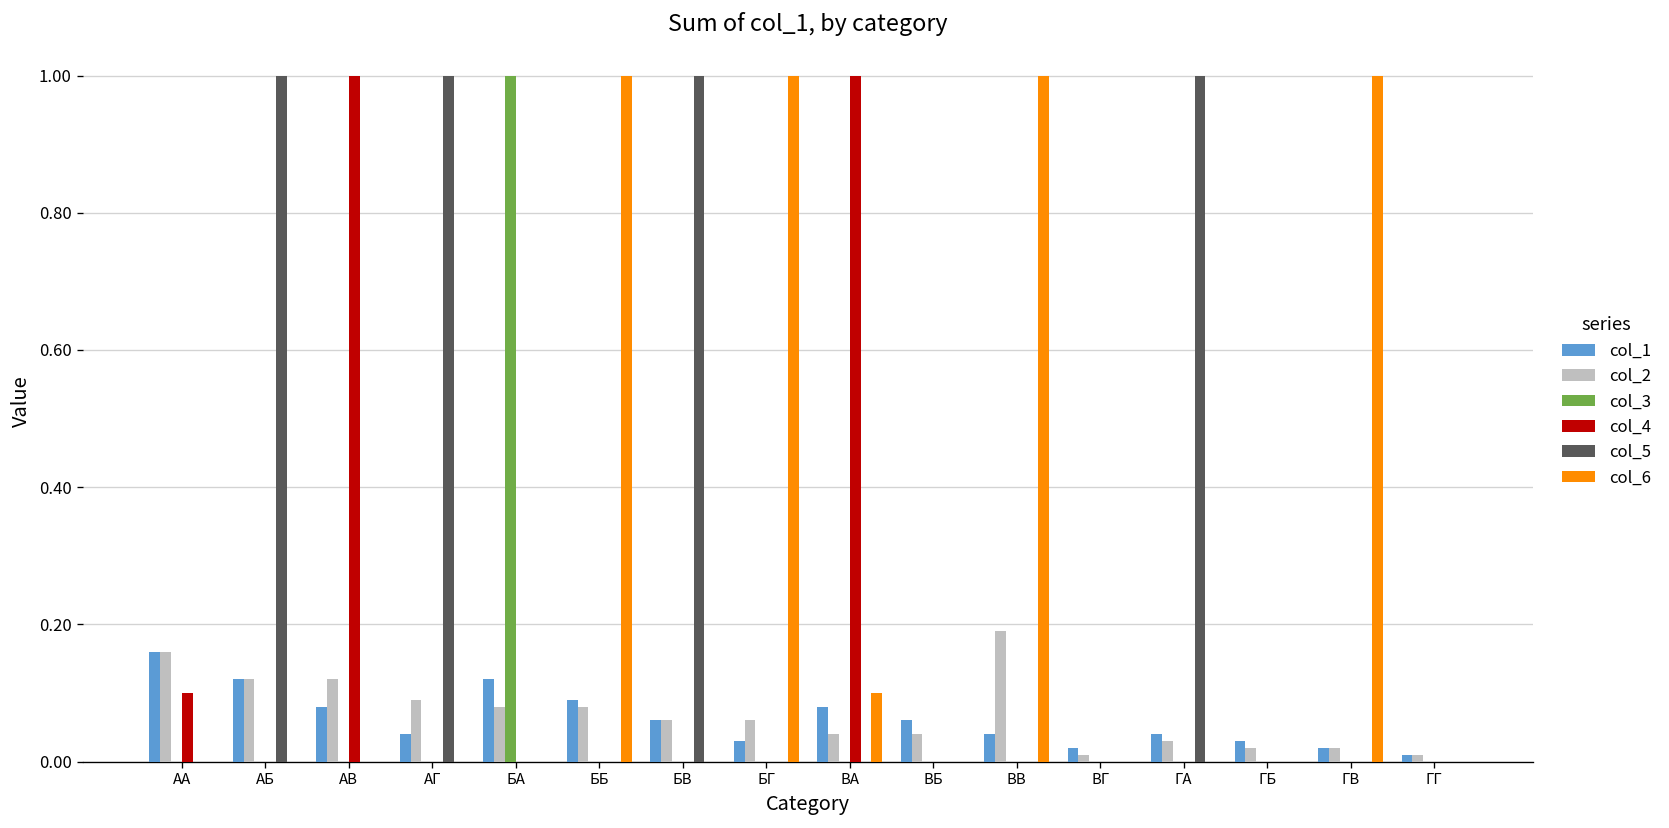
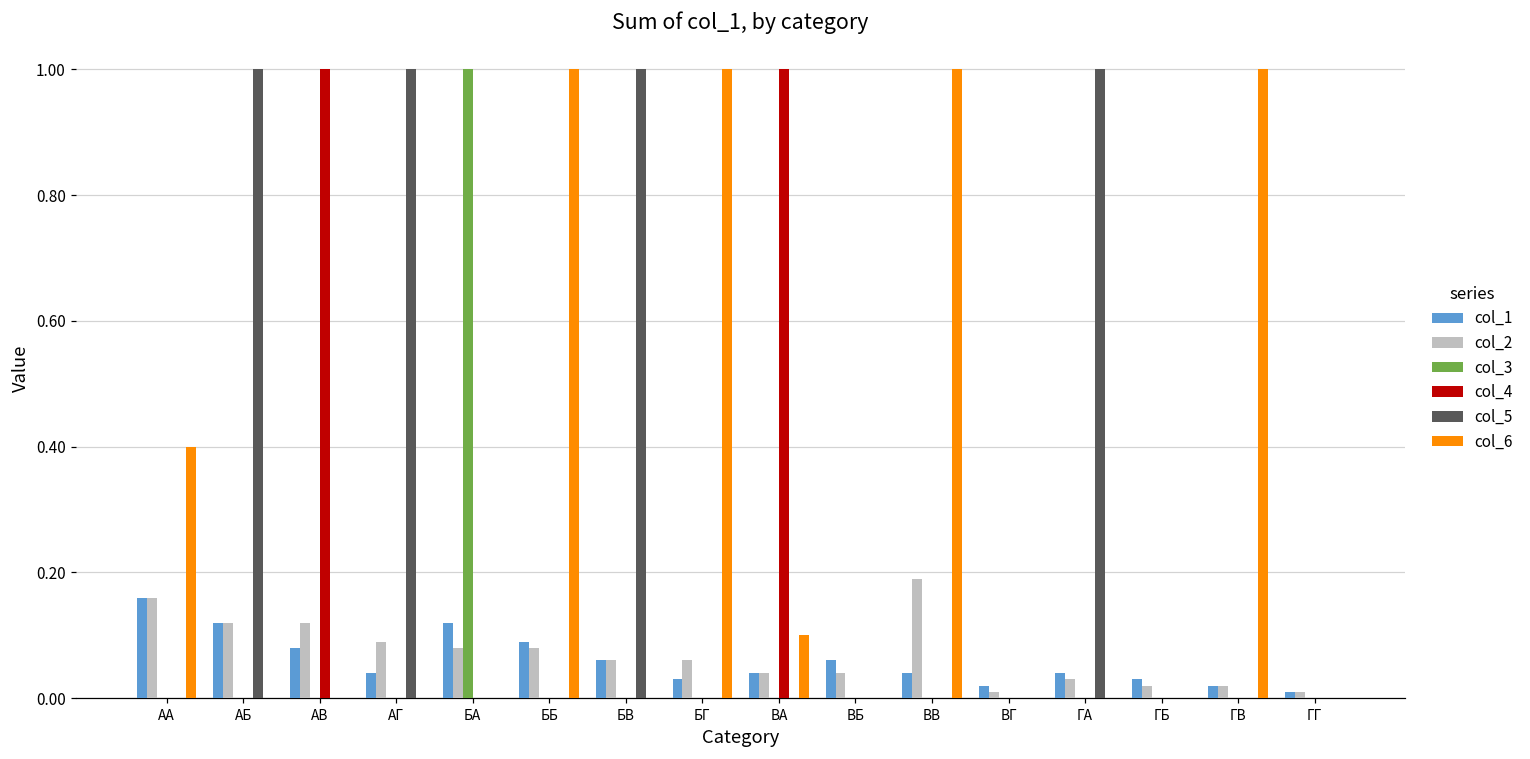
  {
    "col_1": {
      "АА": 0.16,
      "АБ": 0.12,
      "АВ": 0.08,
      "АГ": 0.04,
      "БА": 0.12,
      "ББ": 0.09,
      "БВ": 0.06,
      "БГ": 0.03,
-     "ВА": 0.08,
+     "ВА": 0.04,
      "ВБ": 0.06,
      "ВВ": 0.04,
      "ВГ": 0.02,
      "ГА": 0.04,
      "ГБ": 0.03,
      "ГВ": 0.02,
      "ГГ": 0.01
    },
    "col_2": {
      "АА": 0.16,
      "АБ": 0.12,
      "АВ": 0.12,
      "АГ": 0.09,
      "БА": 0.08,
      "ББ": 0.08,
      "БВ": 0.06,
      "БГ": 0.06,
      "ВА": 0.04,
      "ВБ": 0.04,
      "ВВ": 0.19,
      "ВГ": 0.01,
      "ГА": 0.03,
      "ГБ": 0.02,
      "ГВ": 0.02,
      "ГГ": 0.01
    },
    "col_3": {
      "АА": 0.00,
      "АБ": 0.00,
      "АВ": 0.00,
      "АГ": 0.00,
      "БА": 1.00,
      "ББ": 0.00,
      "БВ": 0.00,
      "БГ": 0.00,
      "ВА": 0.00,
      "ВБ": 0.00,
      "ВВ": 0.00,
      "ВГ": 0.00,
      "ГА": 0.00,
      "ГБ": 0.00,
      "ГВ": 0.00,
      "ГГ": 0.00
    },
    "col_4": {
-     "АА": 0.1,
+     "АА": 0.0,
      "АБ": 0.0,
      "АВ": 1.0,
      "АГ": 0.0,
      "БА": 0.0,
      "ББ": 0.0,
      "БВ": 0.0,
      "БГ": 0.0,
      "ВА": 1.0,
      "ВБ": 0.0,
      "ВВ": 0.0,
      "ВГ": 0.0,
      "ГА": 0.0,
      "ГБ": 0.0,
      "ГВ": 0.0,
      "ГГ": 0.0
    },
    "col_5": {
      "АА": 0.00,
      "АБ": 1.00,
      "АВ": 0.00,
      "АГ": 1.00,
      "БА": 0.00,
      "ББ": 0.00,
      "БВ": 1.00,
      "БГ": 0.00,
      "ВА": 0.00,
      "ВБ": 0.00,
      "ВВ": 0.00,
      "ВГ": 0.00,
      "ГА": 1.00,
      "ГБ": 0.00,
      "ГВ": 0.00,
      "ГГ": 0.00
    },
    "col_6": {
-     "АА": 0.0,
+     "АА": 0.4,
      "АБ": 0.0,
      "АВ": 0.0,
      "АГ": 0.0,
      "БА": 0.0,
      "ББ": 1.0,
      "БВ": 0.0,
      "БГ": 1.0,
      "ВА": 0.1,
      "ВБ": 0.0,
      "ВВ": 1.0,
      "ВГ": 0.0,
      "ГА": 0.0,
      "ГБ": 0.0,
      "ГВ": 1.0,
      "ГГ": 0.0
    }
  }
